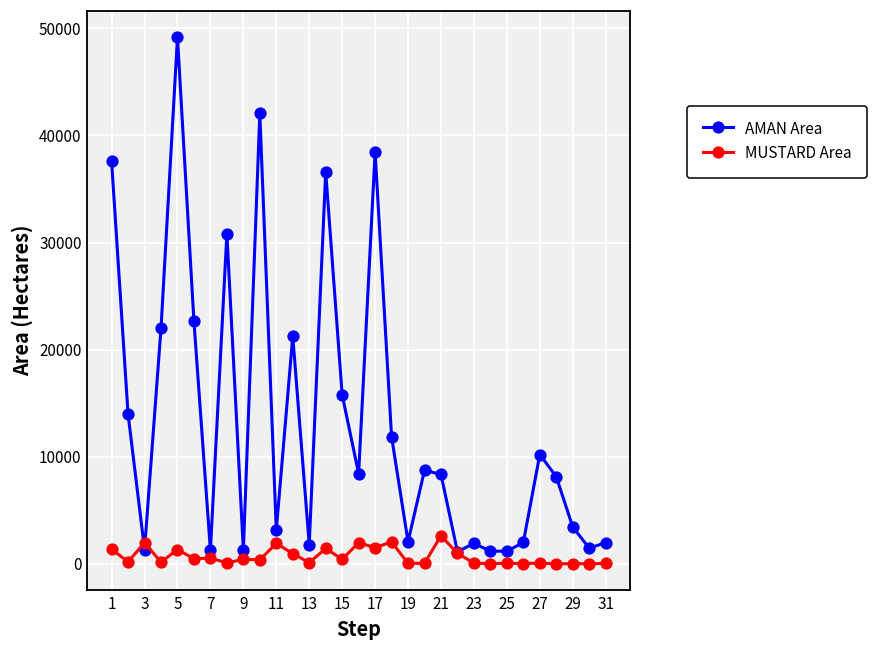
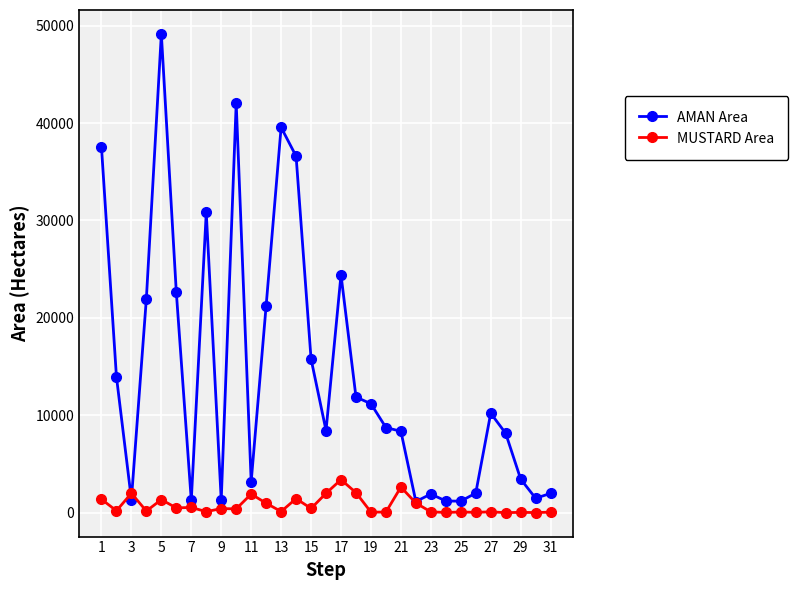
  {
    "AMAN Area": {
      "1": 38000,
      "3": 1000,
      "5": 49000,
      "7": 1000,
      "9": 1000,
      "11": 3000,
-     "13": 2000,
+     "13": 40000,
      "15": 16000,
-     "17": 38000,
-     "19": 2000,
+     "17": 24000,
+     "19": 11000,
      "21": 8000,
      "23": 2000,
      "25": 1000,
      "27": 10000,
      "29": 3000,
      "31": 2000
    },
    "MUSTARD Area": {
      "1": 1000,
      "3": 2000,
      "5": 1000,
      "7": 1000,
      "9": 0,
      "11": 2000,
      "13": 0,
      "15": 0,
-     "17": 2000,
+     "17": 3000,
      "19": 0,
      "21": 3000,
      "23": 0,
      "25": 0,
      "27": 0,
      "29": 0,
      "31": 0
    }
  }
